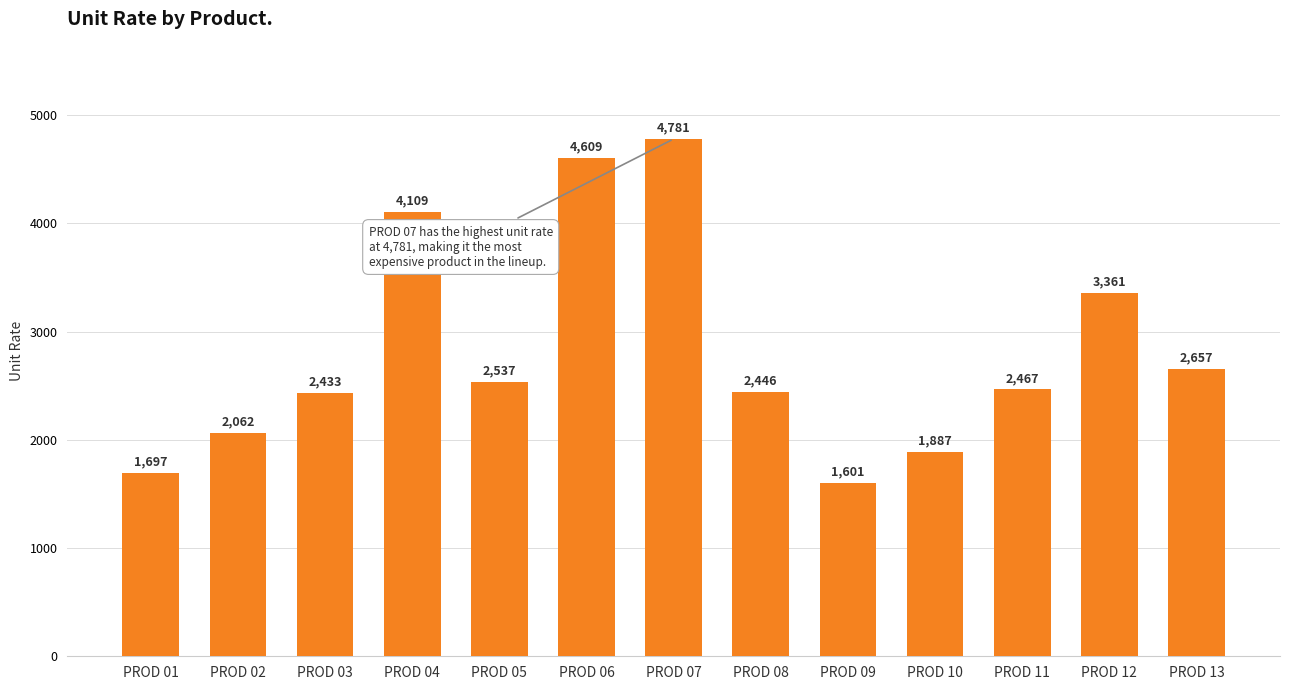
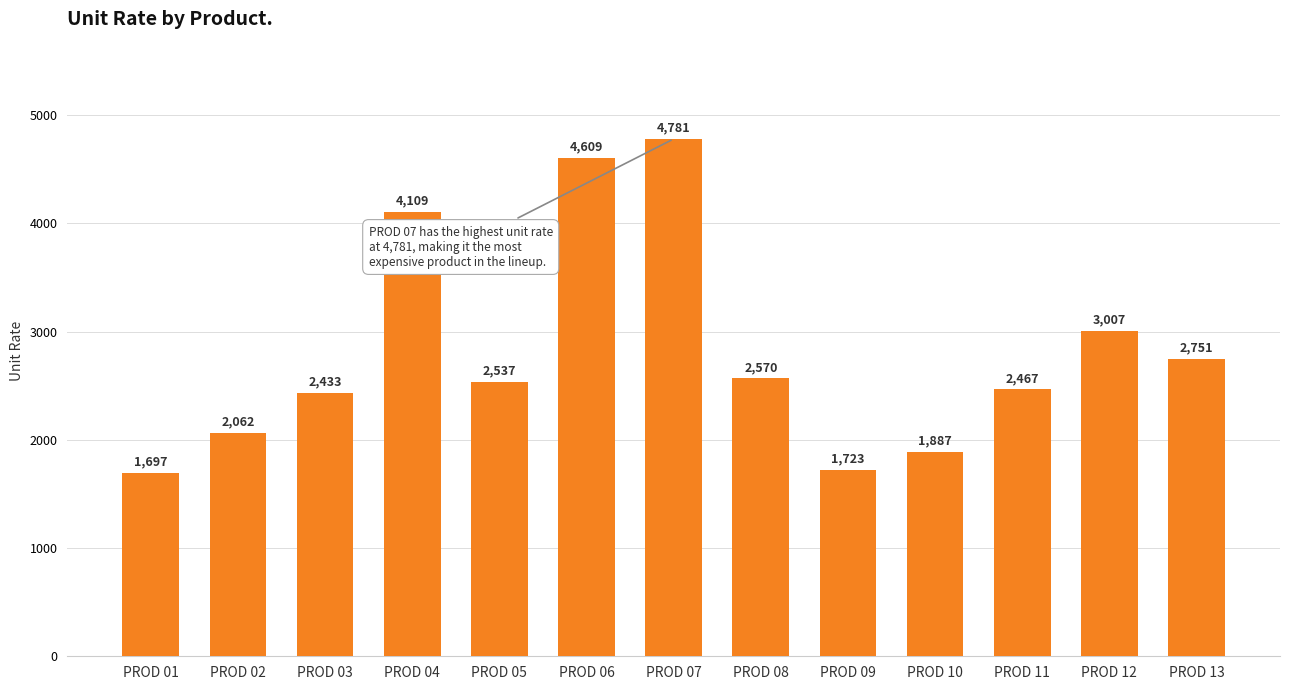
  {
    "PROD 01": "1,697",
    "PROD 02": "2,062",
    "PROD 03": "2,433",
    "PROD 05": "2,537",
    "PROD 07": "4,781",
-   "PROD 08": "2,446",
-   "PROD 09": "1,601",
+   "PROD 08": "2,570",
+   "PROD 09": "1,723",
    "PROD 10": "1,887",
    "PROD 11": "2,467",
-   "PROD 12": "3,361",
-   "PROD 13": "2,657"
+   "PROD 12": "3,007",
+   "PROD 13": "2,751"
  }
